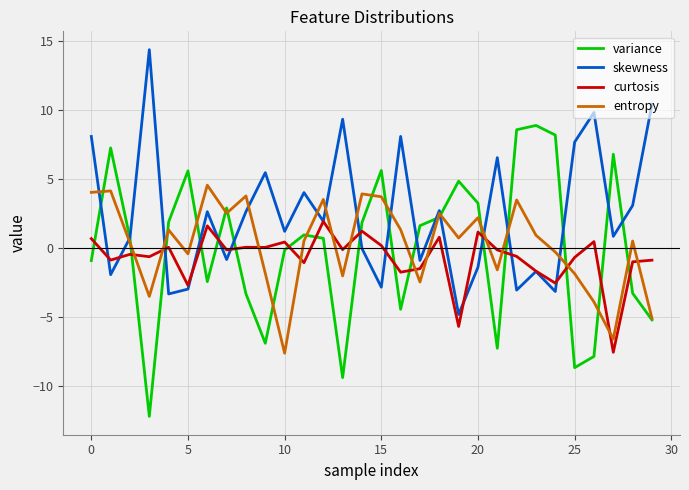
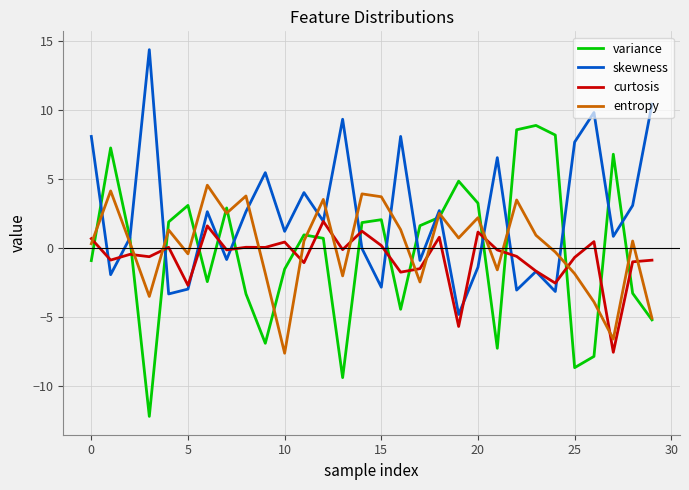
  {
    "variance": {
      "0": -0.9,
-     "5": 5.6,
-     "10": -0.1,
-     "15": 5.6,
+     "5": 3.1,
+     "10": -1.5,
+     "15": 2.1,
      "20": 3.3,
      "25": -8.6
    },
    "skewness": {
      "0": 8.1,
      "5": -3.0,
      "10": 1.2,
      "15": -2.8,
      "20": -1.4,
      "25": 7.7
    },
    "curtosis": {
      "0": 0.7,
      "5": -2.7,
      "10": 0.4,
      "15": 0.2,
      "20": 1.2,
      "25": -0.7
    },
    "entropy": {
-     "0": 4.0,
+     "0": 0.3,
      "5": -0.4,
      "10": -7.6,
      "15": 3.7,
      "20": 2.2,
      "25": -1.8
    }
  }
